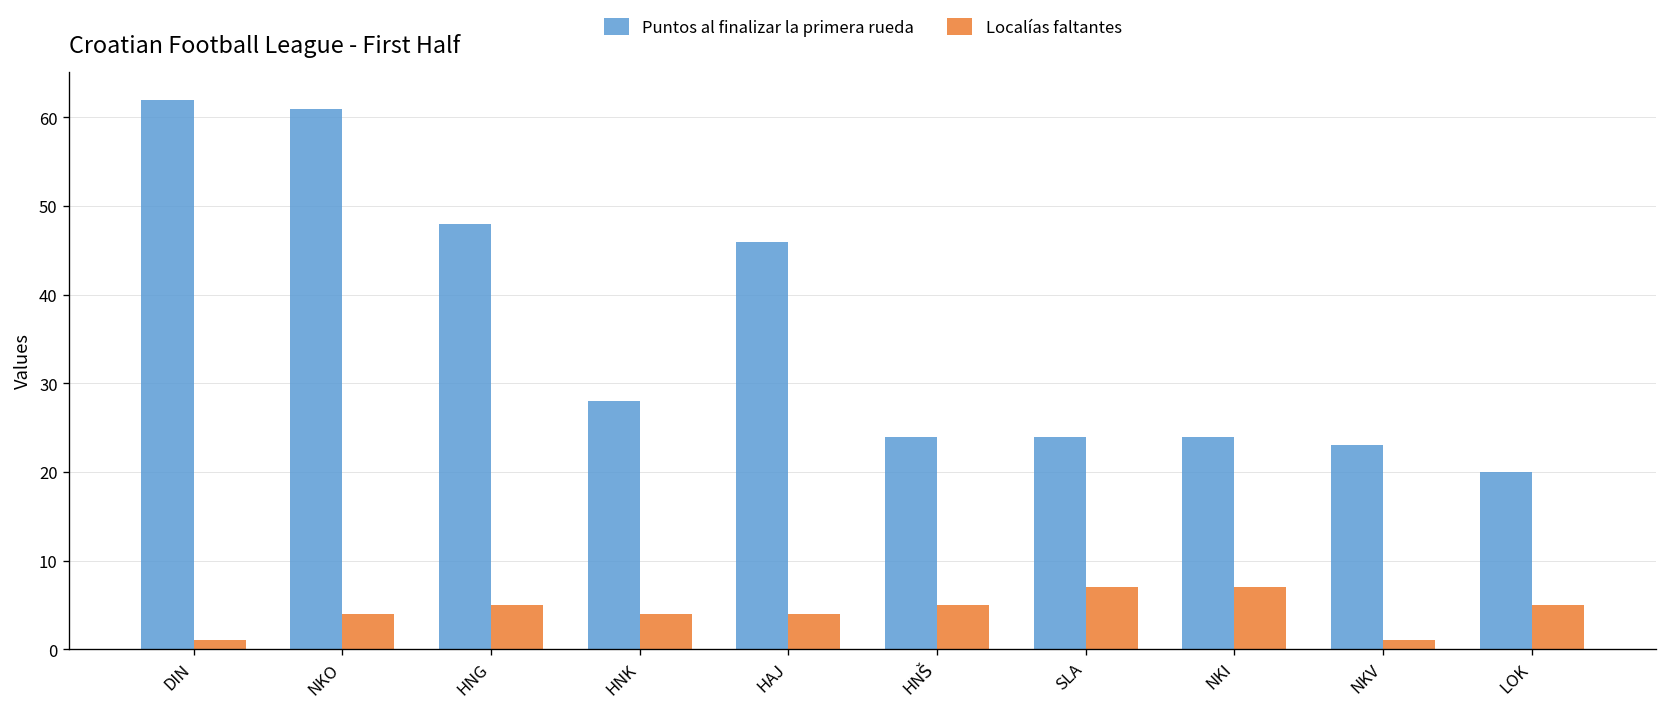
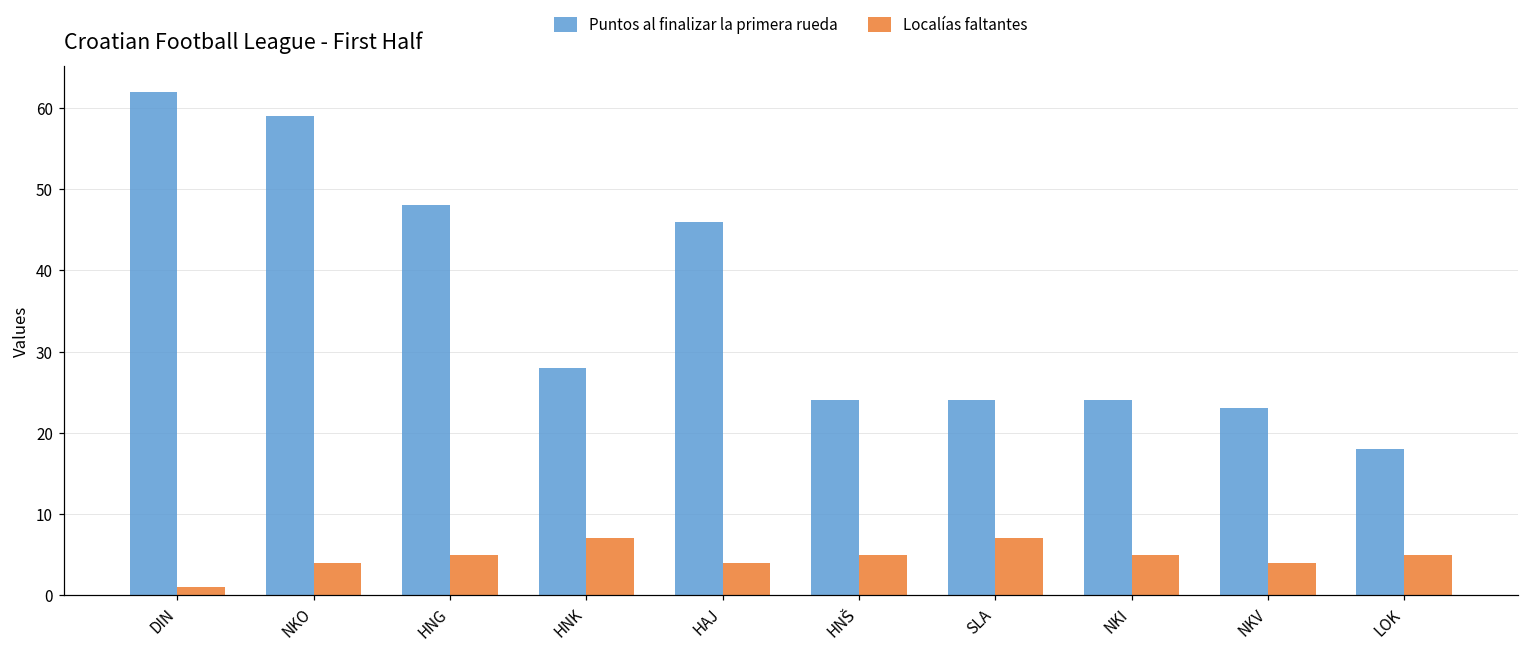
  {
    "Puntos al finalizar la primera rueda": {
      "DIN": 62,
-     "NKO": 61,
+     "NKO": 59,
      "HNG": 48,
      "HNK": 28,
      "HAJ": 46,
      "HNŠ": 24,
      "SLA": 24,
      "NKI": 24,
      "NKV": 23,
-     "LOK": 20
+     "LOK": 18
    },
    "Localías faltantes": {
      "DIN": 1,
      "NKO": 4,
      "HNG": 5,
-     "HNK": 4,
+     "HNK": 7,
      "HAJ": 4,
      "HNŠ": 5,
      "SLA": 7,
-     "NKI": 7,
-     "NKV": 1,
+     "NKI": 5,
+     "NKV": 4,
      "LOK": 5
    }
  }
